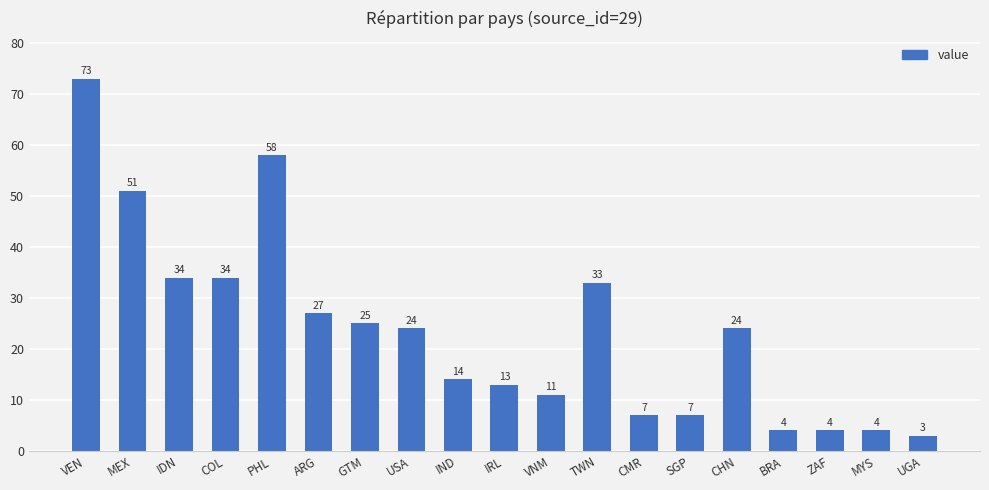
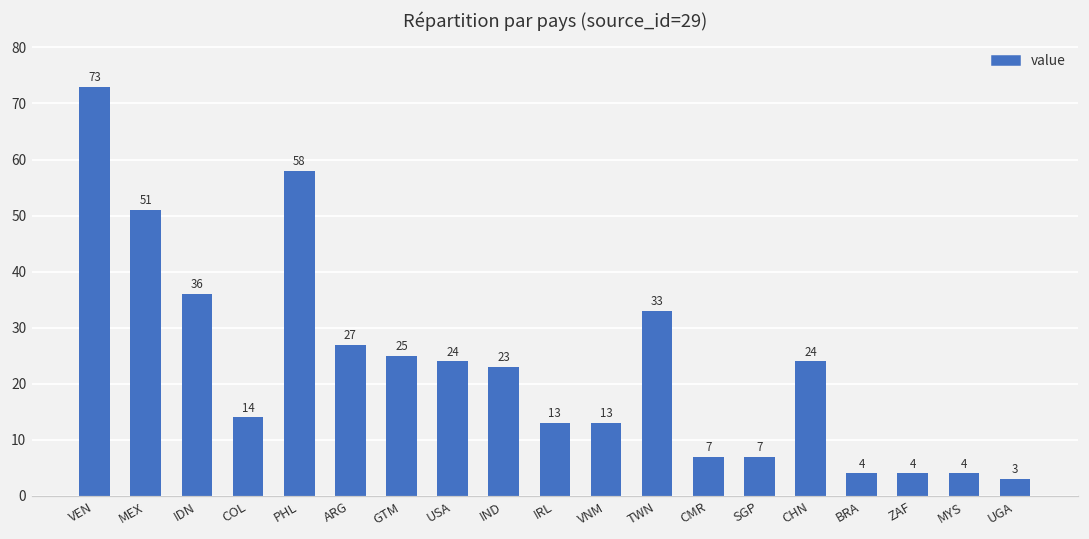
  {
    "VEN": 73,
    "MEX": 51,
-   "IDN": 34,
-   "COL": 34,
+   "IDN": 36,
+   "COL": 14,
    "PHL": 58,
    "ARG": 27,
    "GTM": 25,
    "USA": 24,
-   "IND": 14,
+   "IND": 23,
    "IRL": 13,
-   "VNM": 11,
+   "VNM": 13,
    "TWN": 33,
    "CMR": 7,
    "SGP": 7,
    "CHN": 24,
    "BRA": 4,
    "ZAF": 4,
    "MYS": 4,
    "UGA": 3
  }
